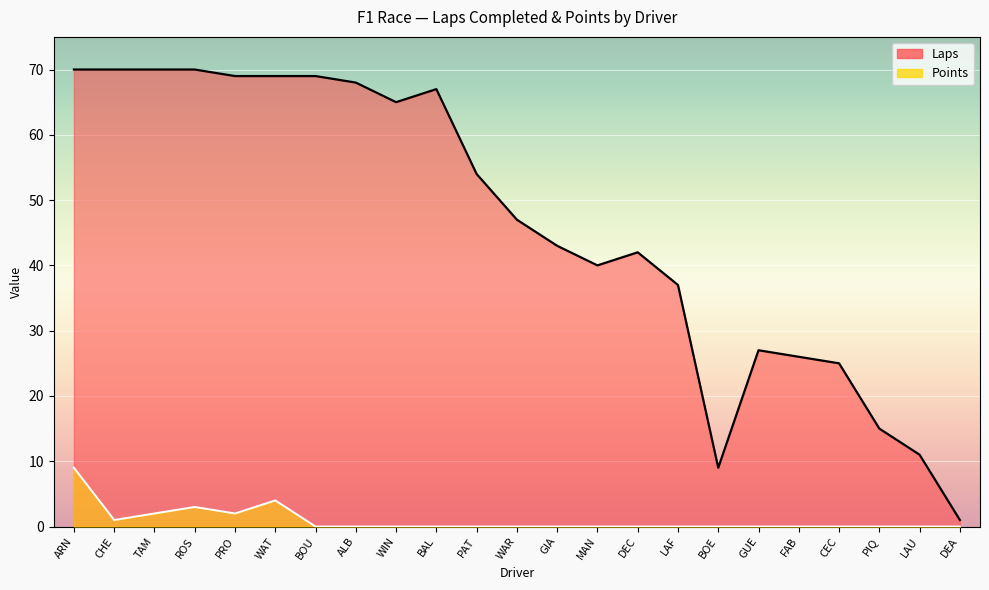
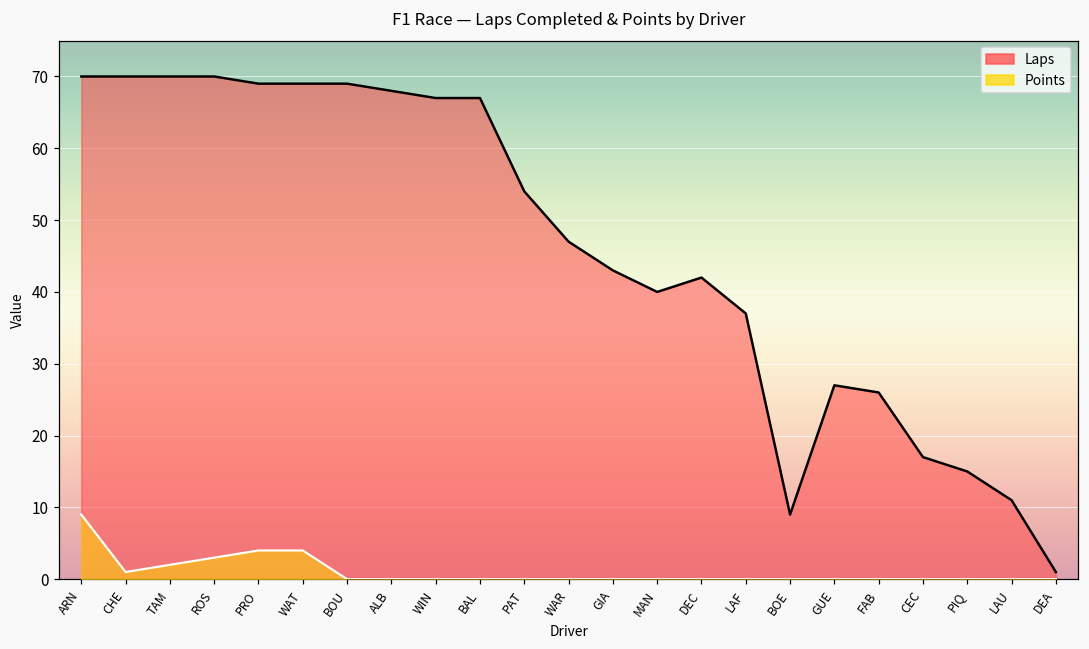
  {
    "Laps": {
      "ARN": 70,
      "CHE": 70,
      "TAM": 70,
      "ROS": 70,
      "PRO": 69,
      "WAT": 69,
      "BOU": 69,
      "ALB": 68,
-     "WIN": 65,
+     "WIN": 67,
      "BAL": 67,
      "PAT": 54,
      "WAR": 47,
      "GIA": 43,
      "MAN": 40,
      "DEC": 42,
      "LAF": 37,
      "BOE": 9,
      "GUE": 27,
      "FAB": 26,
-     "CEC": 25,
+     "CEC": 17,
      "PIQ": 15,
      "LAU": 11,
      "DEA": 1
    },
    "Points": {
      "ARN": 9,
      "CHE": 1,
      "TAM": 2,
      "ROS": 3,
-     "PRO": 2,
+     "PRO": 4,
      "WAT": 4,
      "BOU": 0,
      "ALB": 0,
      "WIN": 0,
      "BAL": 0,
      "PAT": 0,
      "WAR": 0,
      "GIA": 0,
      "MAN": 0,
      "DEC": 0,
      "LAF": 0,
      "BOE": 0,
      "GUE": 0,
      "FAB": 0,
      "CEC": 0,
      "PIQ": 0,
      "LAU": 0,
      "DEA": 0
    }
  }
